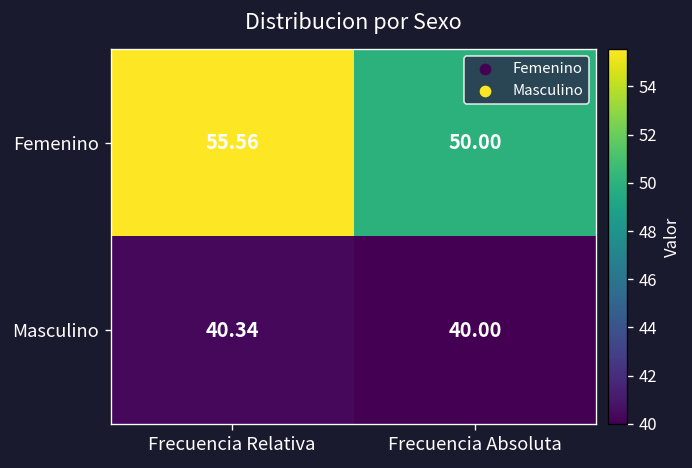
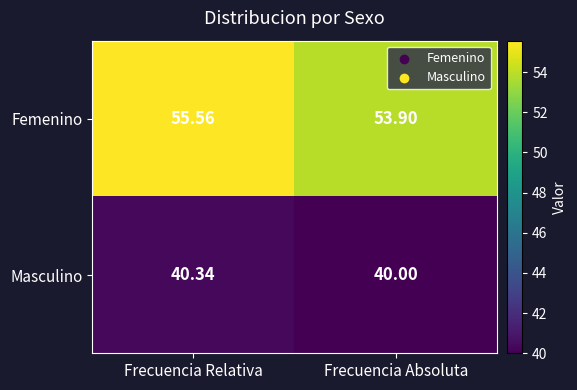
  {
    "Femenino": {
      "Frecuencia Relativa": 55.56,
-     "Frecuencia Absoluta": 50.00
+     "Frecuencia Absoluta": 53.90
    },
    "Masculino": {
      "Frecuencia Relativa": 40.34,
      "Frecuencia Absoluta": 40.00
    }
  }
